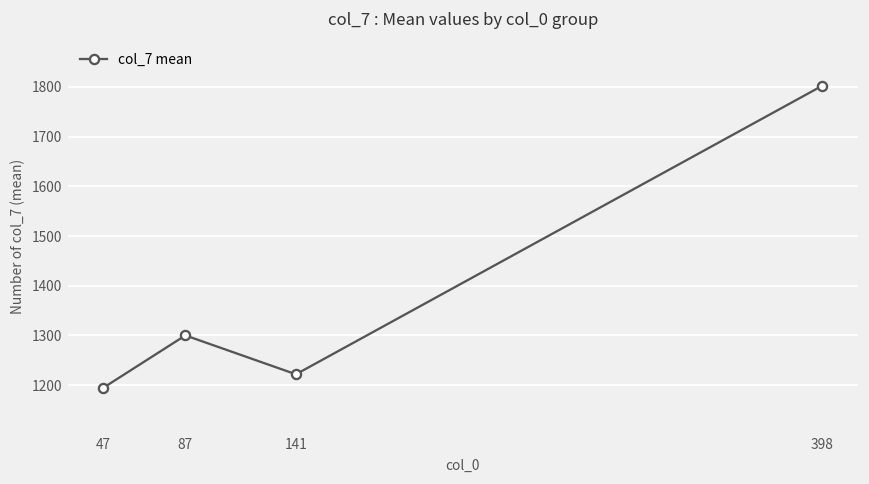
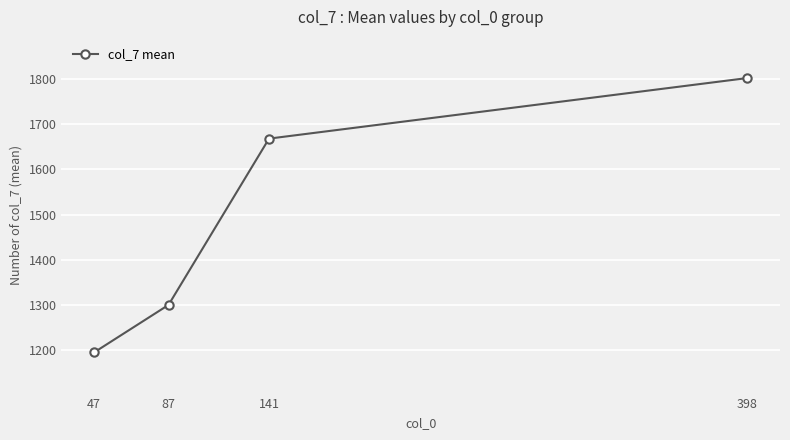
  {
    "47": 1200,
    "87": 1300,
-   "141": 1220,
+   "141": 1670,
    "398": 1800
  }
